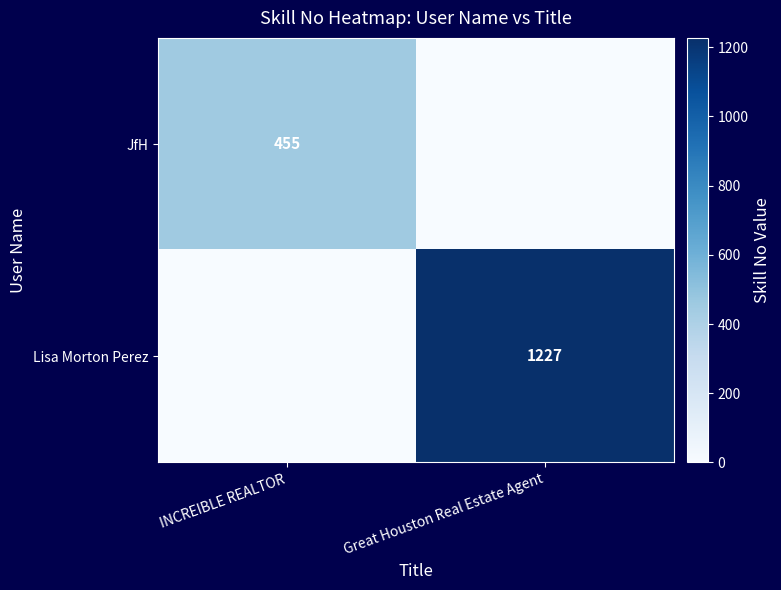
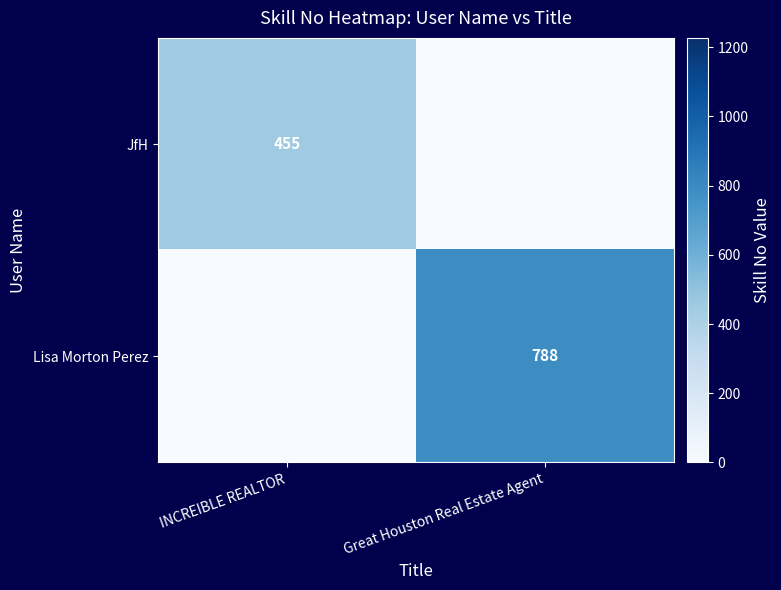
  {
    "JfH": {
      "INCREIBLE REALTOR": 455
    },
    "Lisa Morton Perez": {
-     "Great Houston Real Estate Agent": 1227
+     "Great Houston Real Estate Agent": 788
    }
  }
